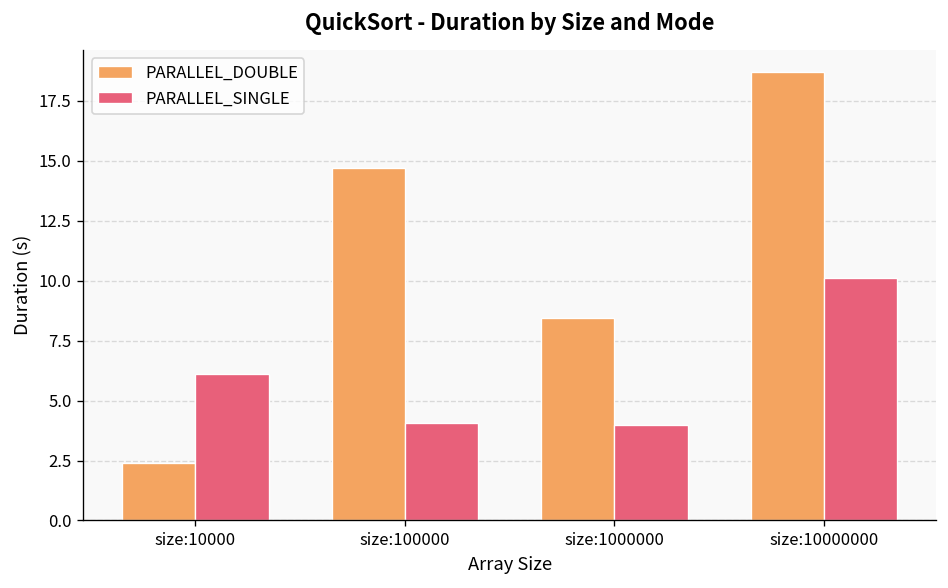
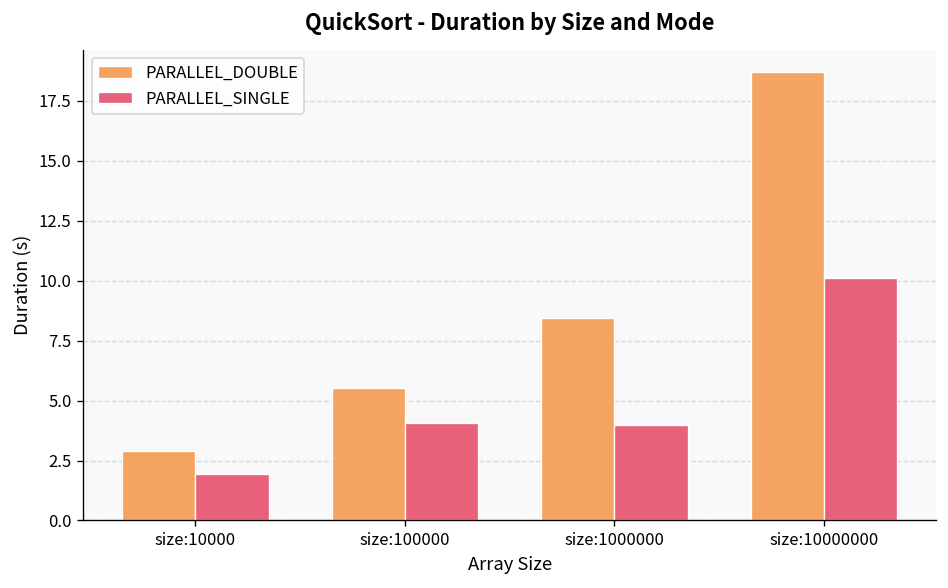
  {
    "PARALLEL_DOUBLE": {
-     "size:10000": 2.4,
-     "size:100000": 14.7,
+     "size:10000": 2.9,
+     "size:100000": 5.5,
      "size:1000000": 8.5,
      "size:10000000": 18.7
    },
    "PARALLEL_SINGLE": {
-     "size:10000": 6.1,
+     "size:10000": 1.9,
      "size:100000": 4.1,
      "size:1000000": 4.0,
      "size:10000000": 10.1
    }
  }
